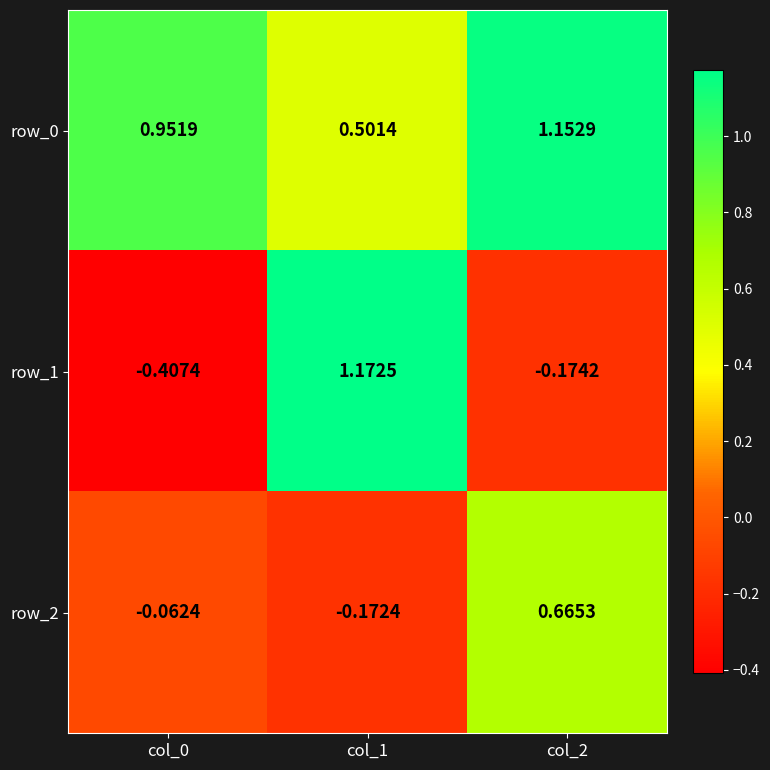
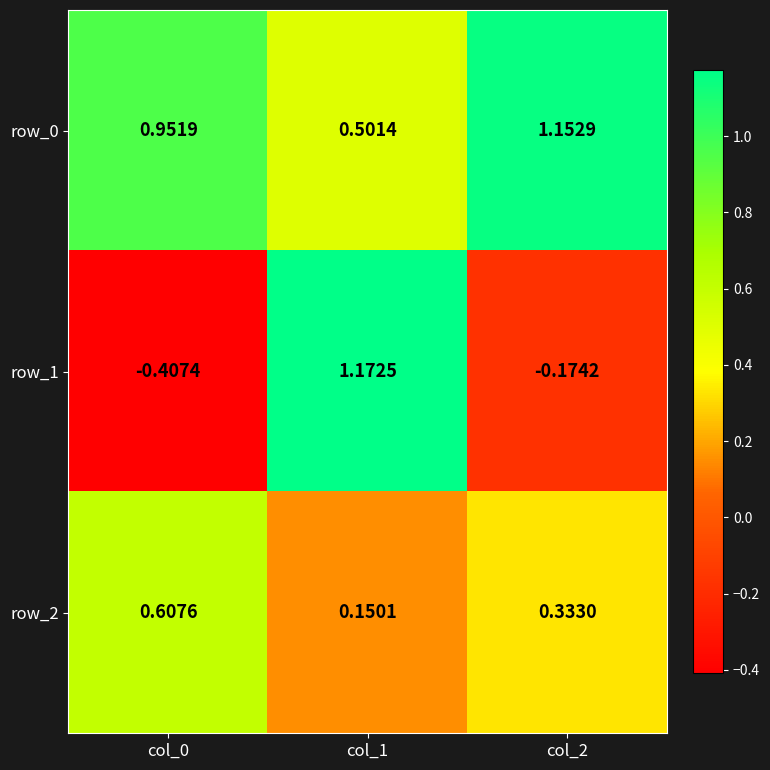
  {
    "row_0": {
      "col_0": 0.9519,
      "col_1": 0.5014,
      "col_2": 1.1529
    },
    "row_1": {
      "col_0": -0.4074,
      "col_1": 1.1725,
      "col_2": -0.1742
    },
    "row_2": {
-     "col_0": -0.0624,
-     "col_1": -0.1724,
-     "col_2": 0.6653
+     "col_0": 0.6076,
+     "col_1": 0.1501,
+     "col_2": 0.3330
    }
  }
